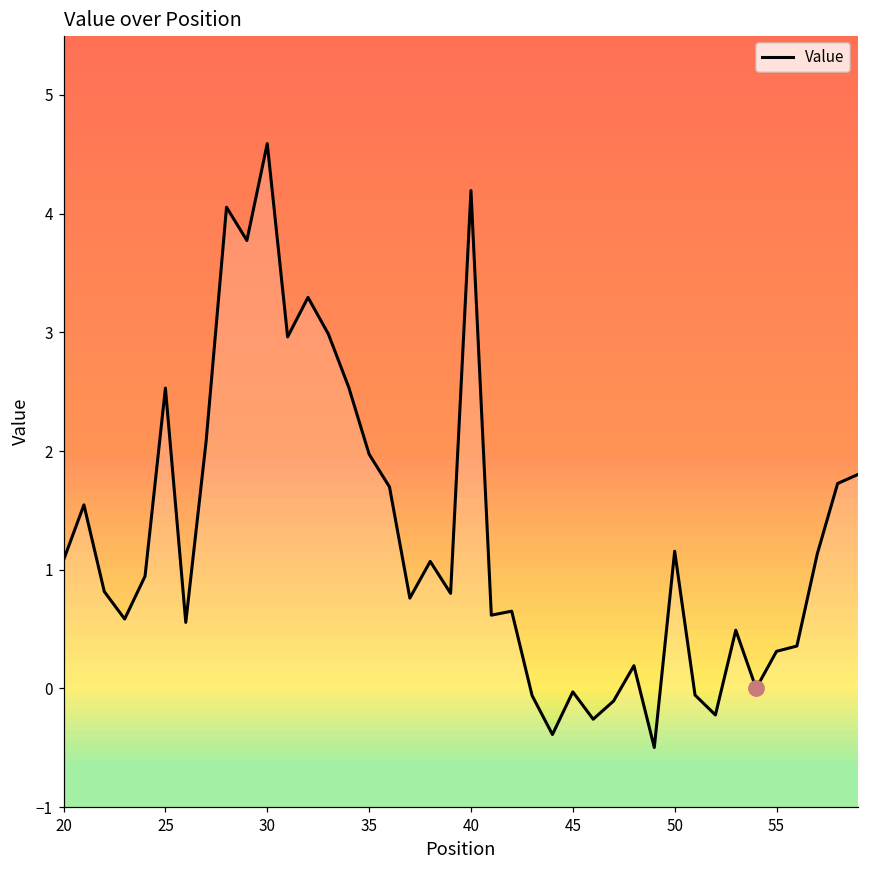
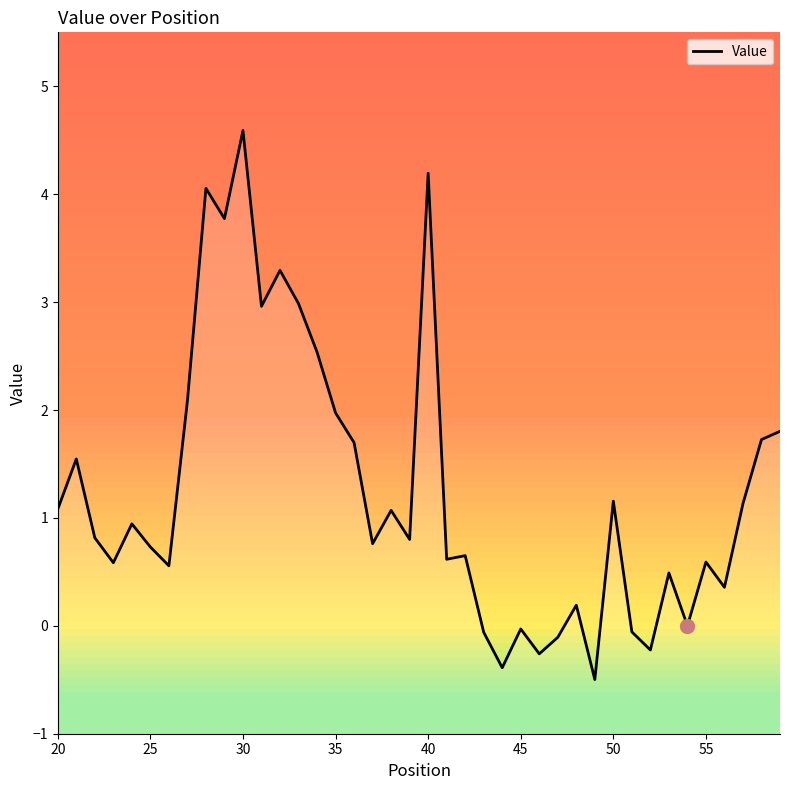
  {
    "Value": {
-     "25": 2.53,
+     "25": 0.73,
      "30": 4.59,
      "35": 1.97,
      "40": 4.19,
      "45": -0.03,
      "50": 1.16,
-     "55": 0.31
+     "55": 0.59
    }
  }
